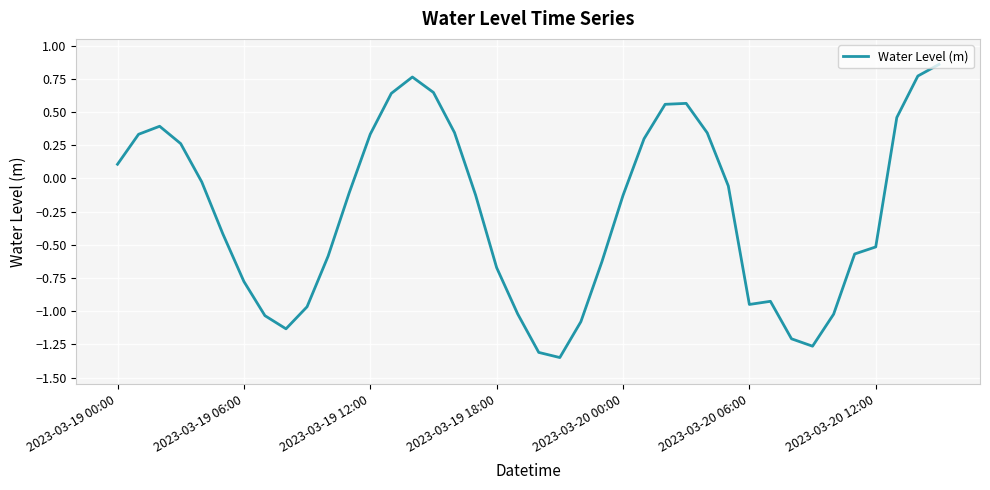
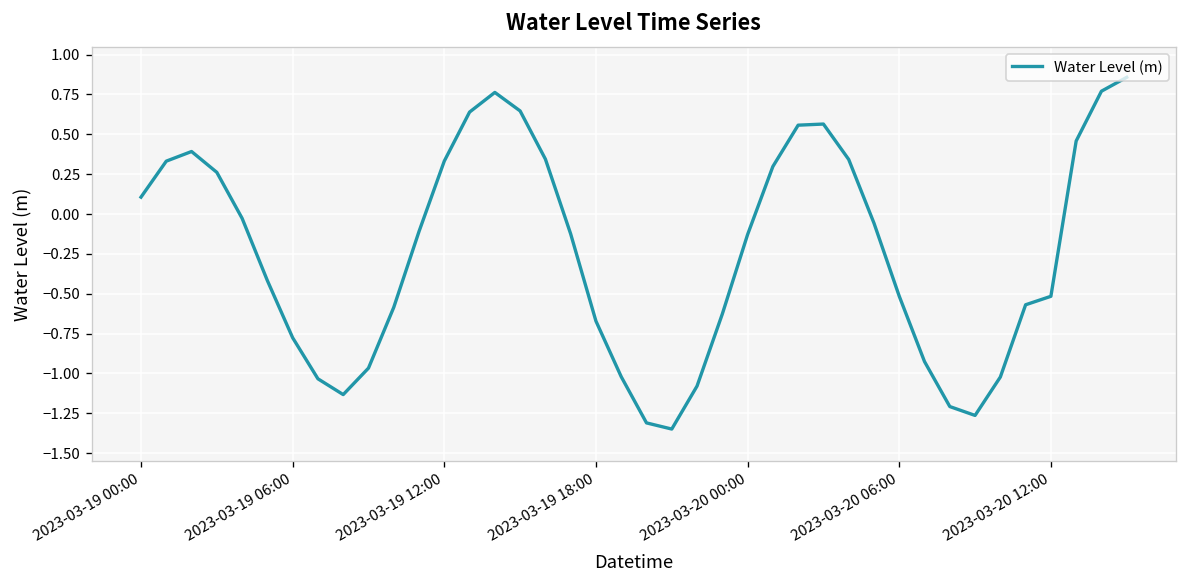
  {
    "2023-03-19 00:00": 0.11,
    "2023-03-19 06:00": -0.78,
    "2023-03-19 12:00": 0.33,
    "2023-03-19 18:00": -0.67,
    "2023-03-20 00:00": -0.13,
-   "2023-03-20 06:00": -0.95,
+   "2023-03-20 06:00": -0.52,
    "2023-03-20 12:00": -0.52
  }
